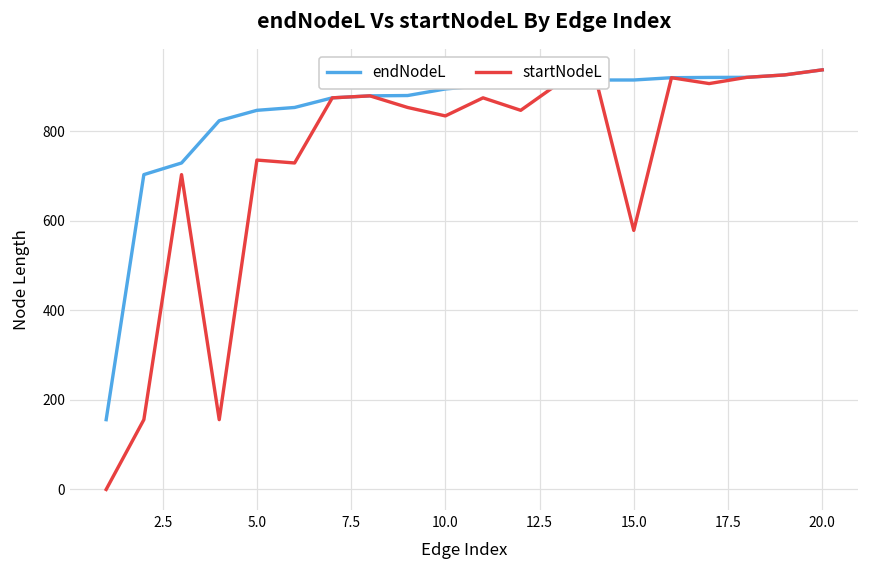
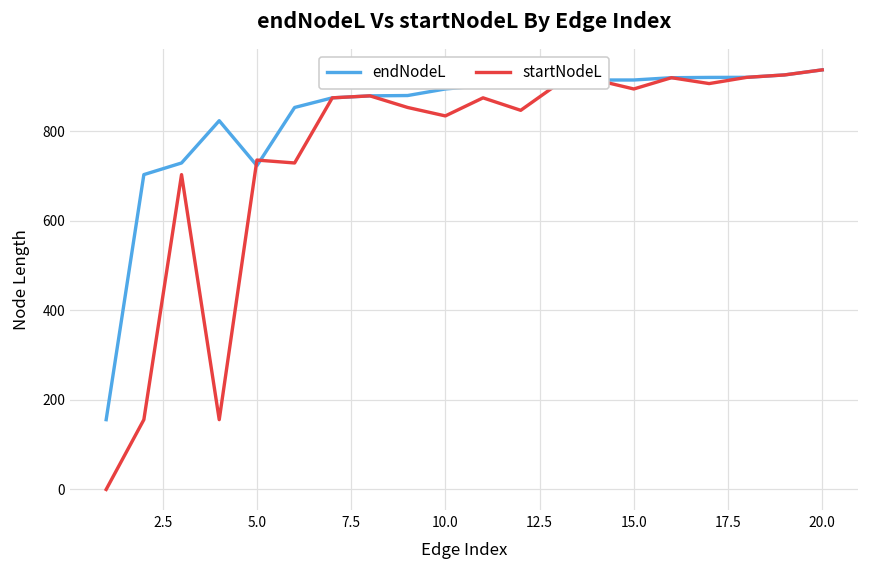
  {
    "endNodeL": {
-     "5.0": 850,
+     "5.0": 720,
      "10.0": 890,
      "15.0": 910
    },
    "startNodeL": {
      "5.0": 740,
      "10.0": 830,
-     "15.0": 580
+     "15.0": 890
    }
  }
